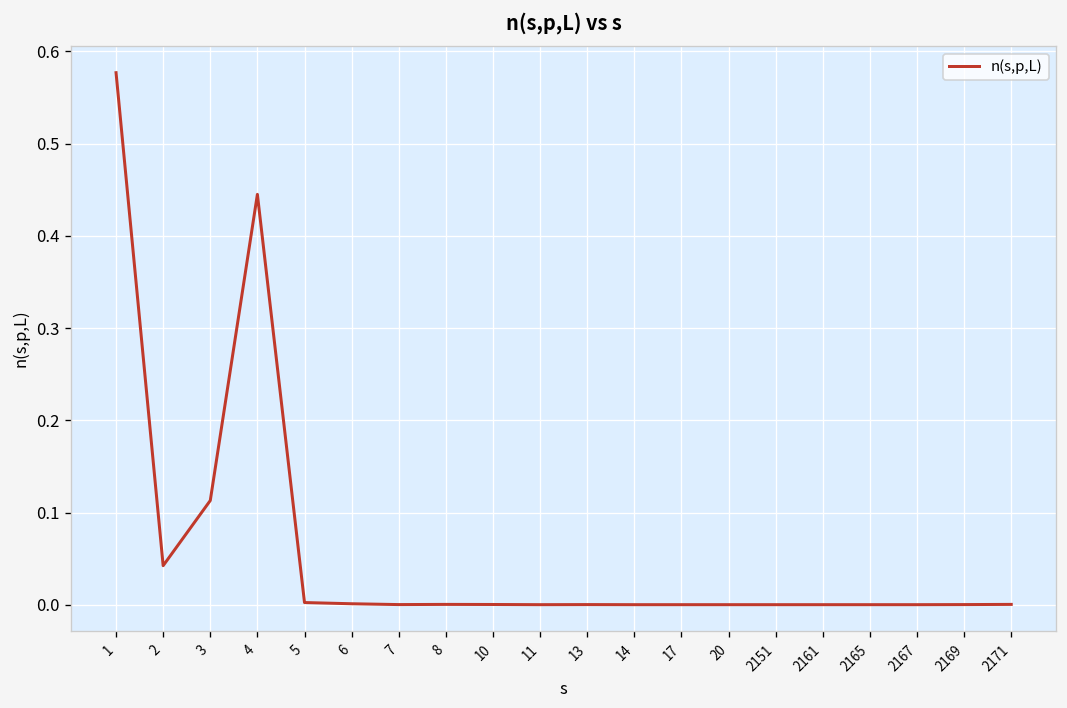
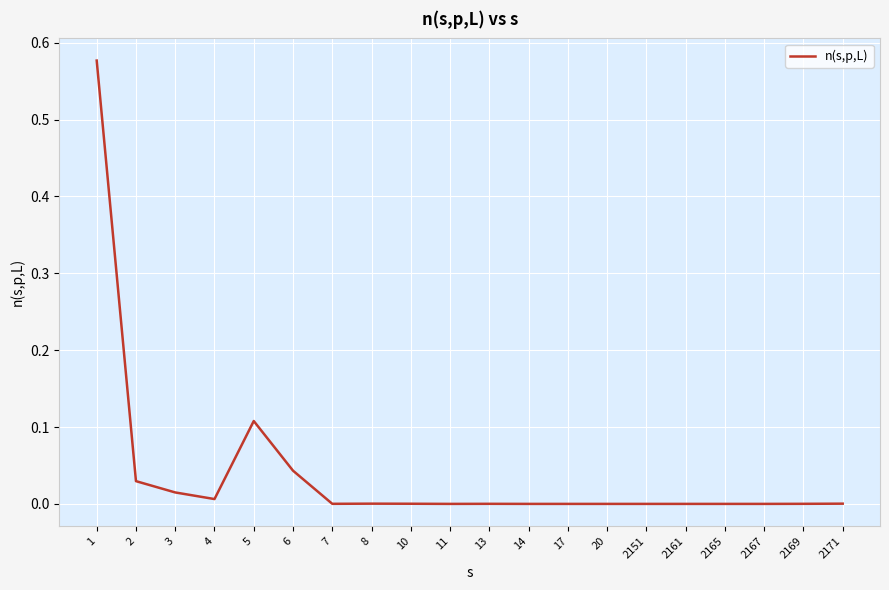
  {
    "1": 0.58,
-   "2": 0.04,
-   "3": 0.11,
-   "4": 0.44,
-   "5": 0.00,
-   "6": 0.00,
+   "2": 0.03,
+   "3": 0.02,
+   "4": 0.01,
+   "5": 0.11,
+   "6": 0.04,
    "7": 0.00,
    "8": 0.00,
    "10": 0.00,
    "11": 0.00,
    "13": 0.00,
    "14": 0.00,
    "17": 0.00,
    "20": 0.00,
    "2151": 0.00,
    "2161": 0.00,
    "2165": 0.00,
    "2167": 0.00,
    "2169": 0.00,
    "2171": 0.00
  }
